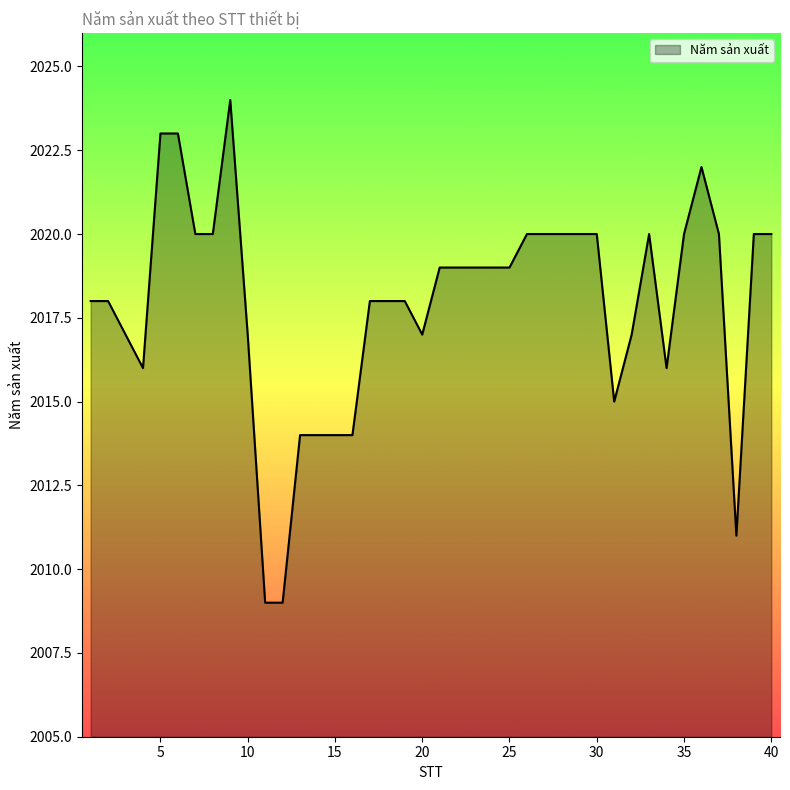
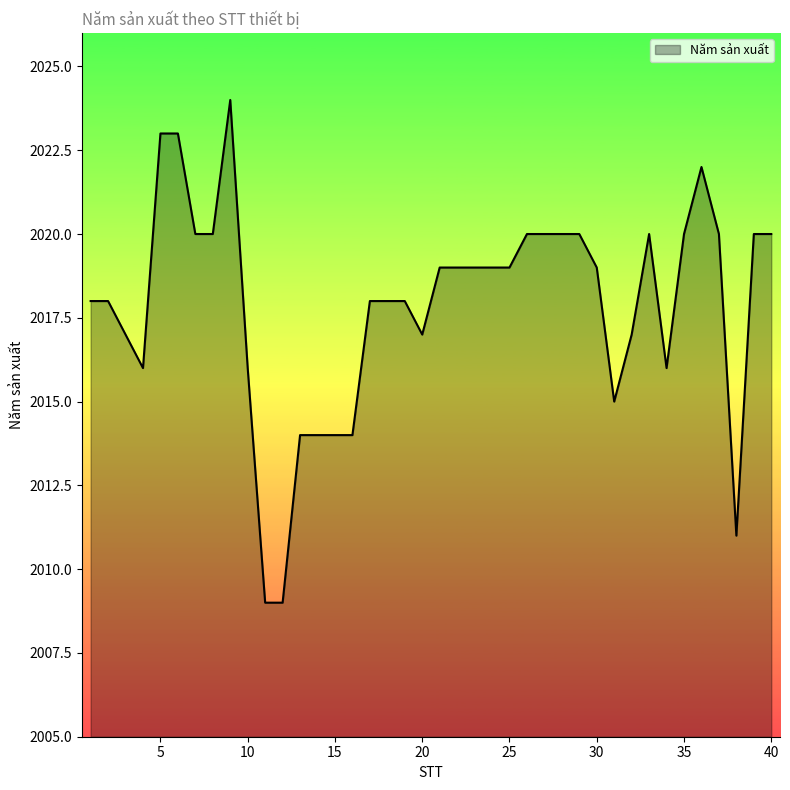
  {
    "5": 2023,
-   "10": 2017,
+   "10": 2016,
    "15": 2014,
    "20": 2017,
    "25": 2019,
-   "30": 2020,
+   "30": 2019,
    "35": 2020,
    "40": 2020
  }
